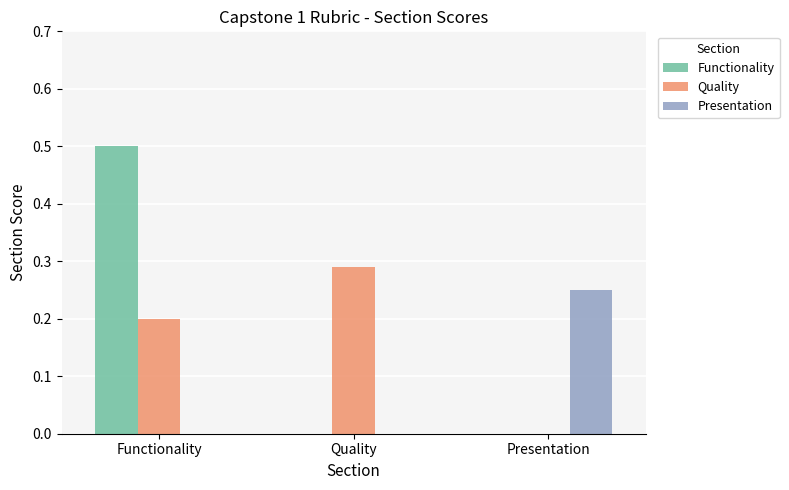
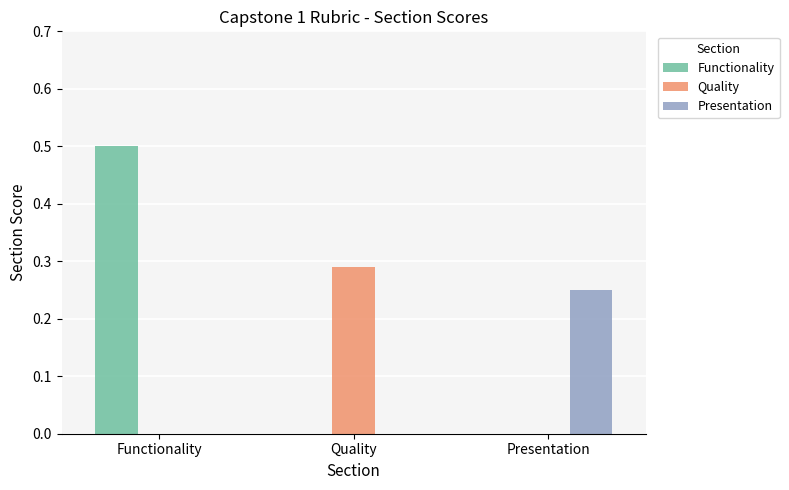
  {
    "Quality": {
-     "Functionality": 0.2,
+     "Functionality": 0.0,
      "Quality": 0.29,
      "Presentation": 0.0
    }
  }
